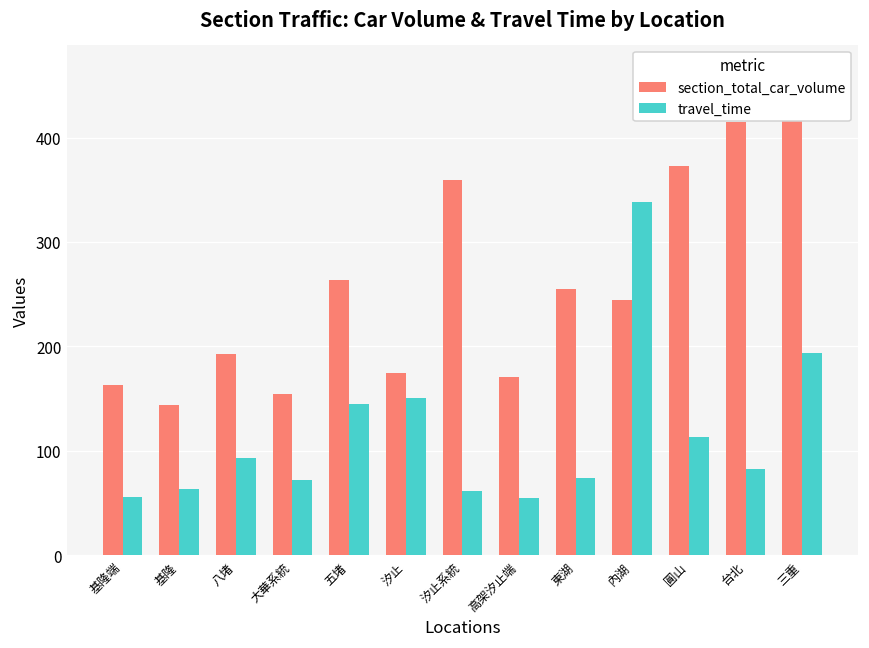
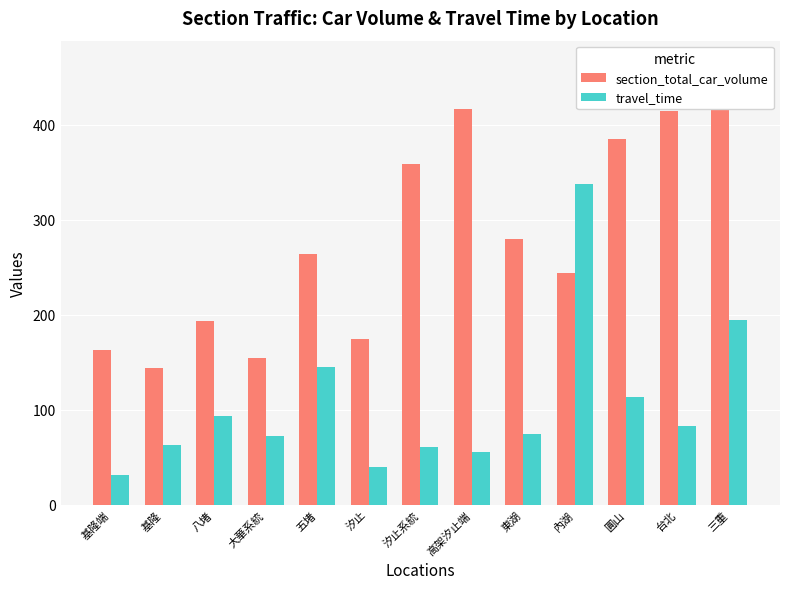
  {
    "section_total_car_volume": {
      "基隆端": 160,
      "基隆": 140,
      "八堵": 190,
      "大華系統": 150,
      "五堵": 260,
      "汐止": 170,
      "汐止系統": 360,
-     "高架汐止端": 170,
-     "東湖": 260,
+     "高架汐止端": 420,
+     "東湖": 280,
      "內湖": 240,
-     "圓山": 370,
+     "圓山": 390,
      "台北": 420
    },
    "travel_time": {
-     "基隆端": 60,
+     "基隆端": 30,
      "基隆": 60,
      "八堵": 90,
      "大華系統": 70,
      "五堵": 150,
-     "汐止": 150,
+     "汐止": 40,
      "汐止系統": 60,
      "高架汐止端": 60,
      "東湖": 70,
      "內湖": 340,
      "圓山": 110,
      "台北": 80,
      "三重": 190
    }
  }
